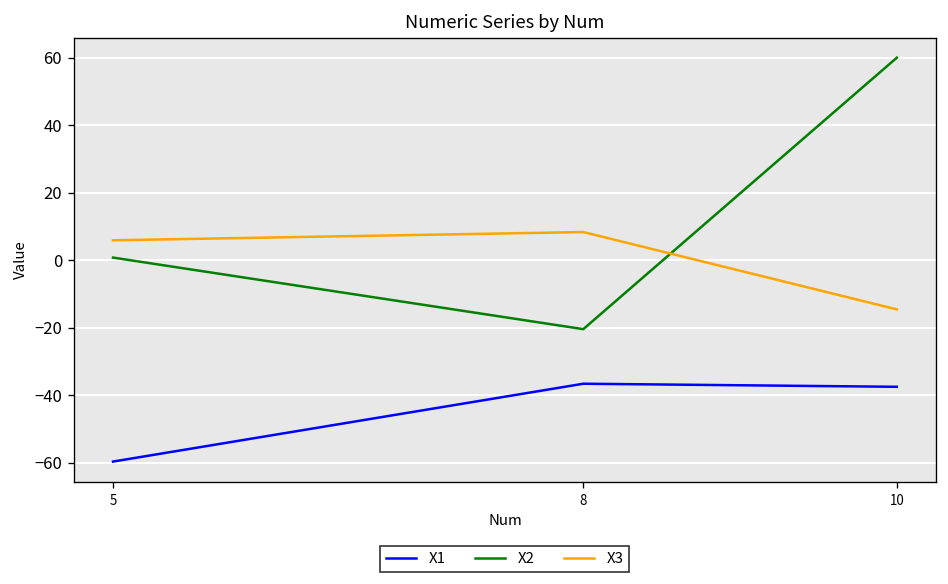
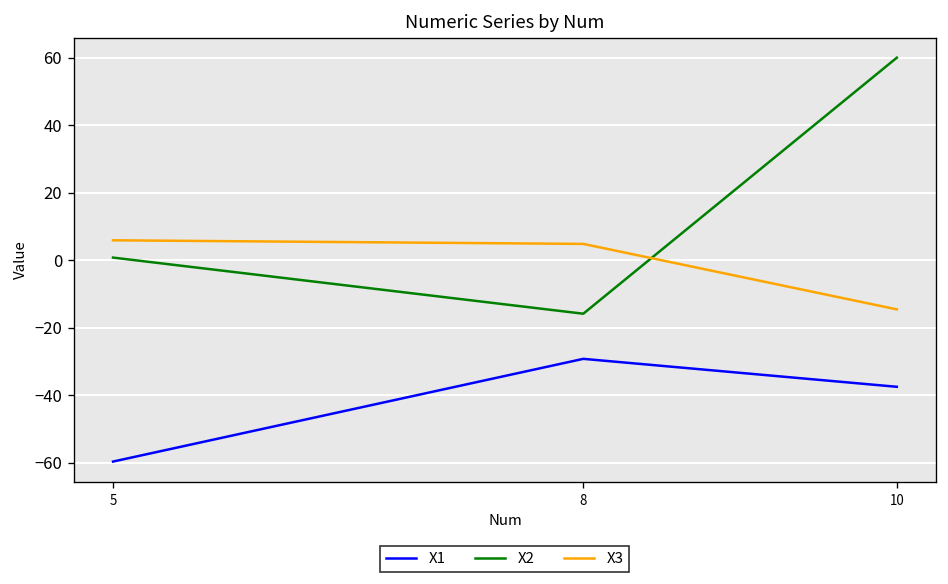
  {
    "X1": {
      "5": -60,
-     "8": -37,
+     "8": -29,
      "10": -38
    },
    "X2": {
      "5": 1,
-     "8": -20,
+     "8": -16,
      "10": 60
    },
    "X3": {
      "5": 6,
-     "8": 8,
+     "8": 5,
      "10": -15
    }
  }
